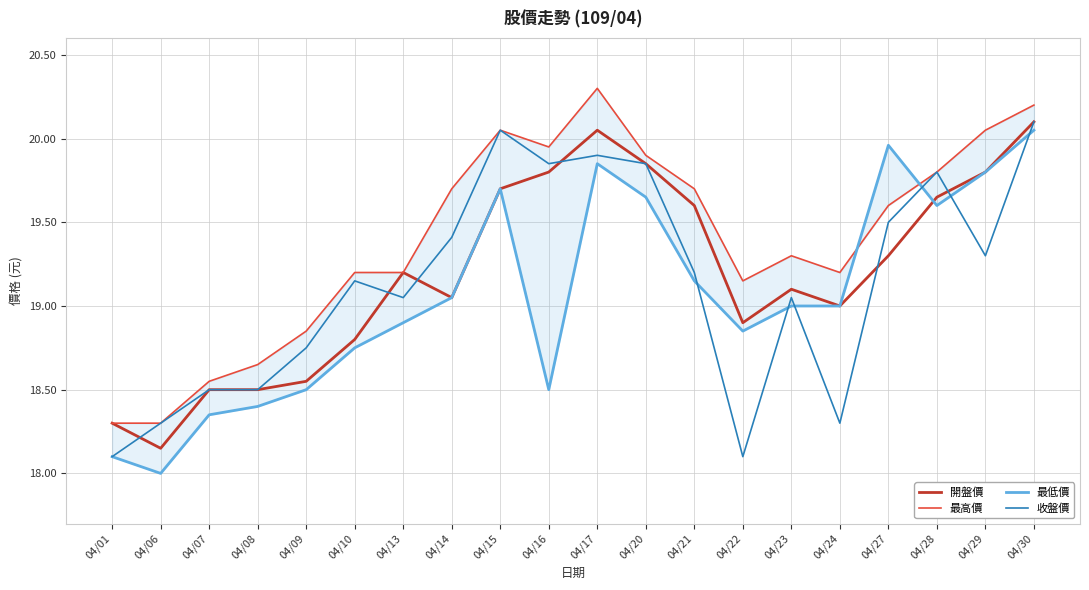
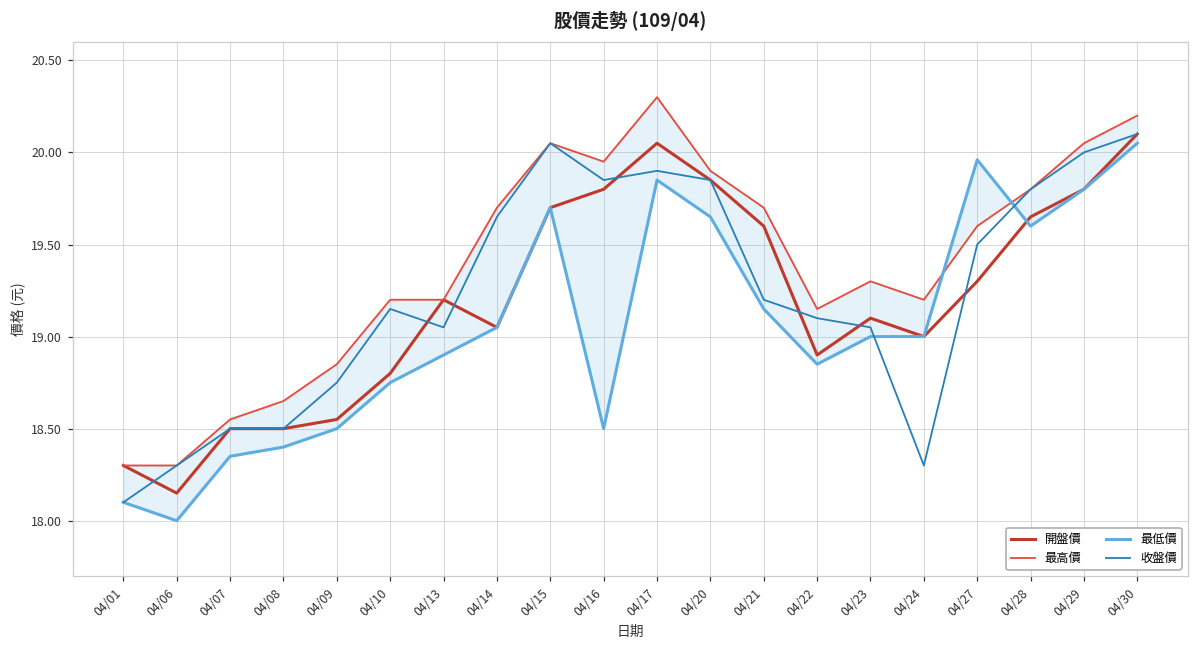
  {
    "收盤價": {
      "04/09": 18.75,
      "04/10": 19.15,
      "04/13": 19.05,
-     "04/14": 19.41,
+     "04/14": 19.65,
      "04/16": 19.85,
      "04/17": 19.90,
      "04/21": 19.20,
-     "04/22": 18.1,
+     "04/22": 19.1,
      "04/23": 19.05,
      "04/24": 18.30,
      "04/27": 19.50,
-     "04/29": 19.3
+     "04/29": 20.0
    }
  }
